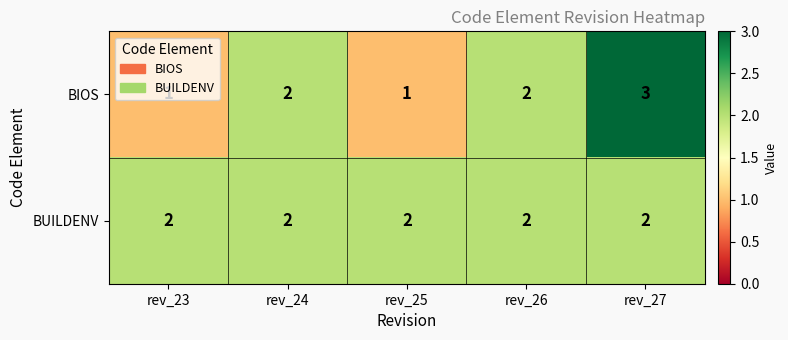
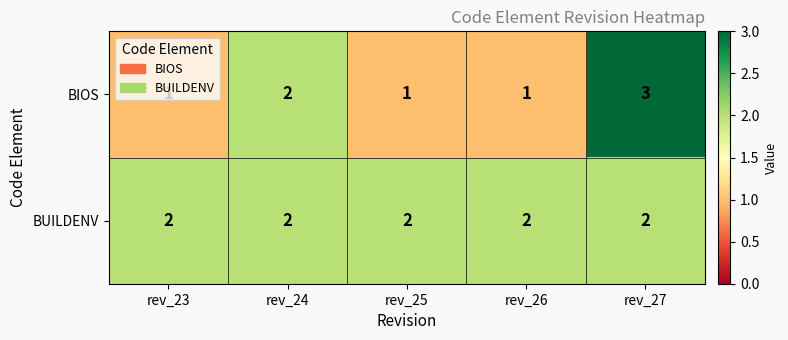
  {
    "BIOS": {
      "rev_24": 2,
      "rev_25": 1,
-     "rev_26": 2,
+     "rev_26": 1,
      "rev_27": 3
    },
    "BUILDENV": {
      "rev_23": 2,
      "rev_24": 2,
      "rev_25": 2,
      "rev_26": 2,
      "rev_27": 2
    }
  }
